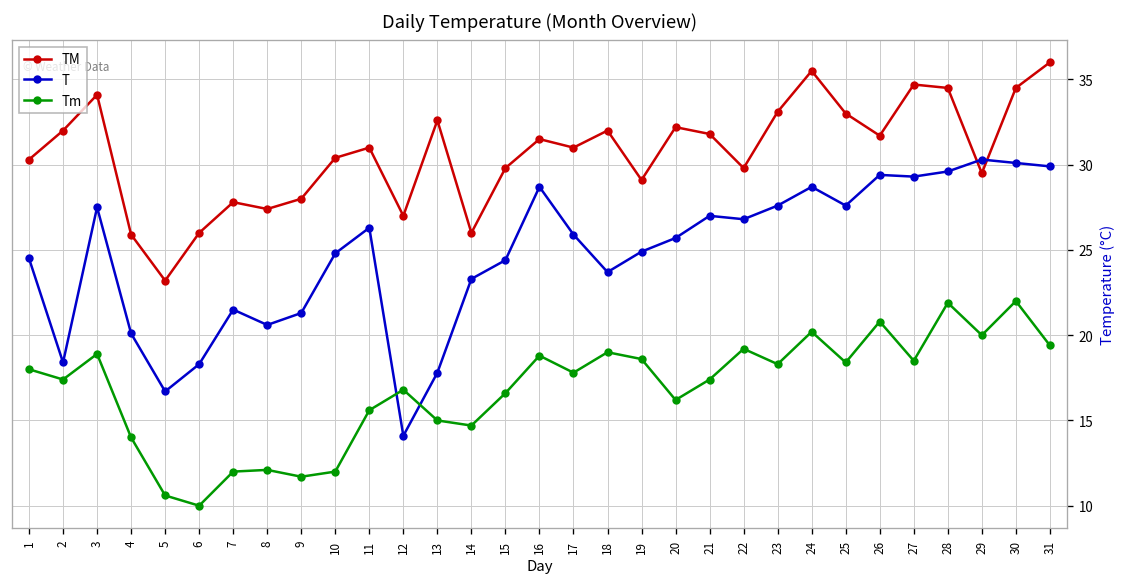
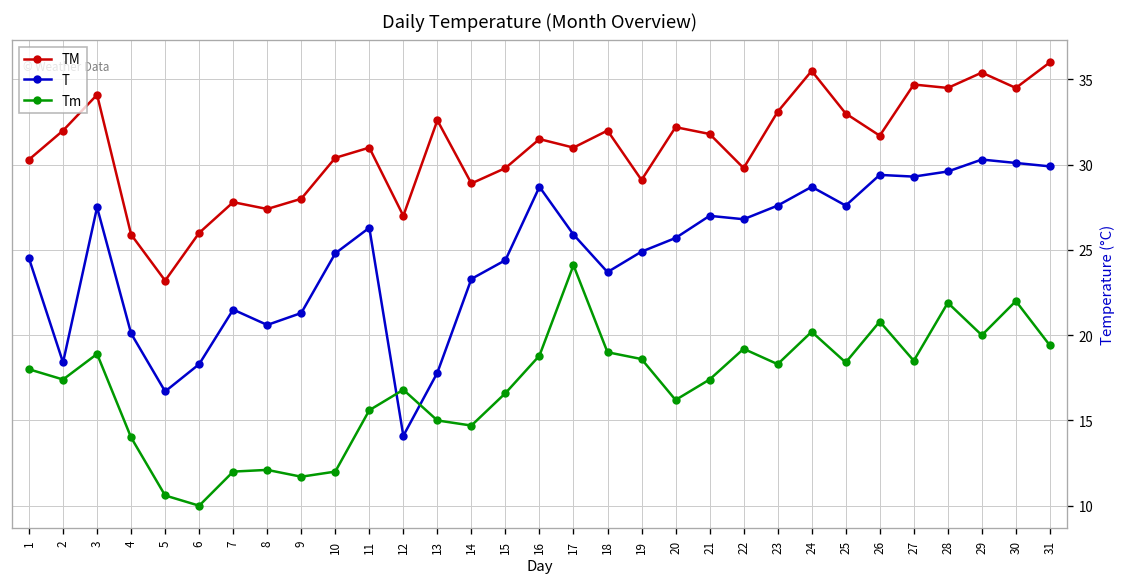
  {
    "TM": {
      "1": 30.3,
      "2": 32.0,
      "3": 34.1,
      "4": 25.9,
      "5": 23.2,
      "6": 26.0,
      "7": 27.8,
      "8": 27.4,
      "9": 28.0,
      "10": 30.4,
      "11": 31.0,
      "12": 27.0,
      "13": 32.6,
-     "14": 26.0,
+     "14": 28.9,
      "15": 29.8,
      "16": 31.5,
      "17": 31.0,
      "18": 32.0,
      "19": 29.1,
      "20": 32.2,
      "21": 31.8,
      "22": 29.8,
      "23": 33.1,
      "24": 35.5,
      "25": 33.0,
      "26": 31.7,
      "27": 34.7,
      "28": 34.5,
-     "29": 29.5,
+     "29": 35.4,
      "30": 34.5,
      "31": 36.0
    },
    "T": {
      "1": 24.5,
      "2": 18.4,
      "3": 27.5,
      "4": 20.1,
      "5": 16.7,
      "6": 18.3,
      "7": 21.5,
      "8": 20.6,
      "9": 21.3,
      "10": 24.8,
      "11": 26.3,
      "12": 14.1,
      "13": 17.8,
      "14": 23.3,
      "15": 24.4,
      "16": 28.7,
      "17": 25.9,
      "18": 23.7,
      "19": 24.9,
      "20": 25.7,
      "21": 27.0,
      "22": 26.8,
      "23": 27.6,
      "24": 28.7,
      "25": 27.6,
      "26": 29.4,
      "27": 29.3,
      "28": 29.6,
      "29": 30.3,
      "30": 30.1,
      "31": 29.9
    },
    "Tm": {
      "1": 18.0,
      "2": 17.4,
      "3": 18.9,
      "4": 14.0,
      "5": 10.6,
      "6": 10.0,
      "7": 12.0,
      "8": 12.1,
      "9": 11.7,
      "10": 12.0,
      "11": 15.6,
      "12": 16.8,
      "13": 15.0,
      "14": 14.7,
      "15": 16.6,
      "16": 18.8,
-     "17": 17.8,
+     "17": 24.1,
      "18": 19.0,
      "19": 18.6,
      "20": 16.2,
      "21": 17.4,
      "22": 19.2,
      "23": 18.3,
      "24": 20.2,
      "25": 18.4,
      "26": 20.8,
      "27": 18.5,
      "28": 21.9,
      "29": 20.0,
      "30": 22.0,
      "31": 19.4
    }
  }
